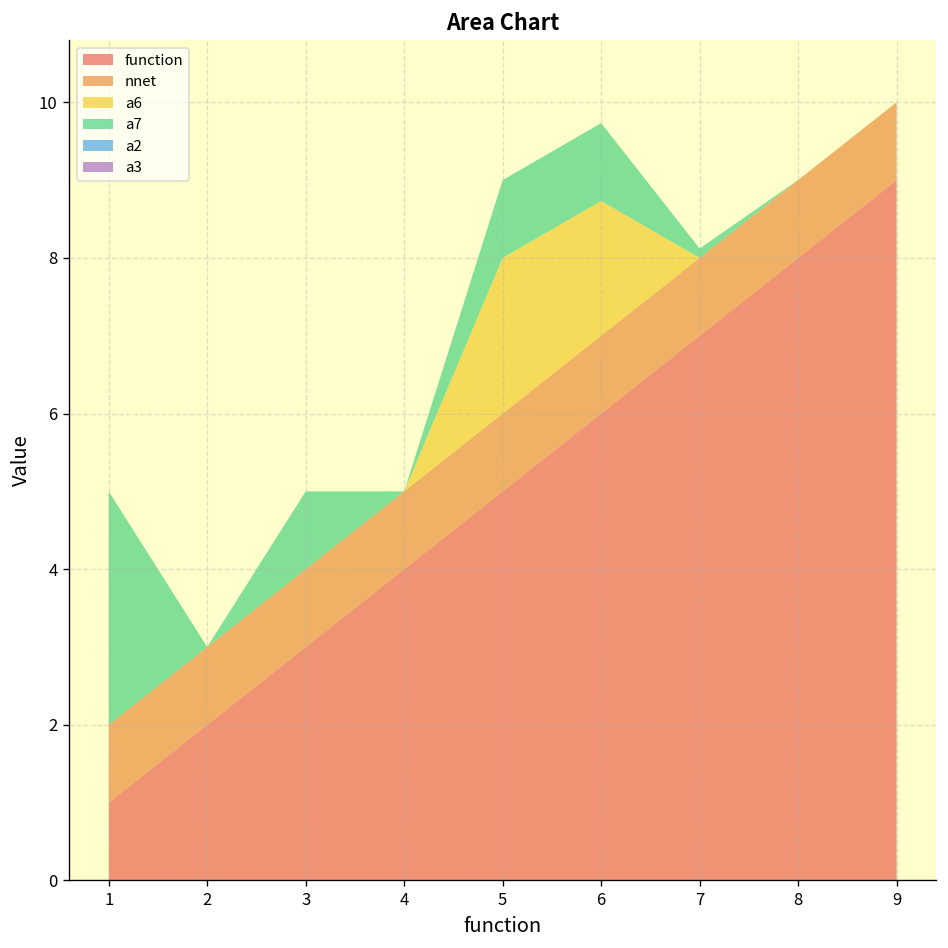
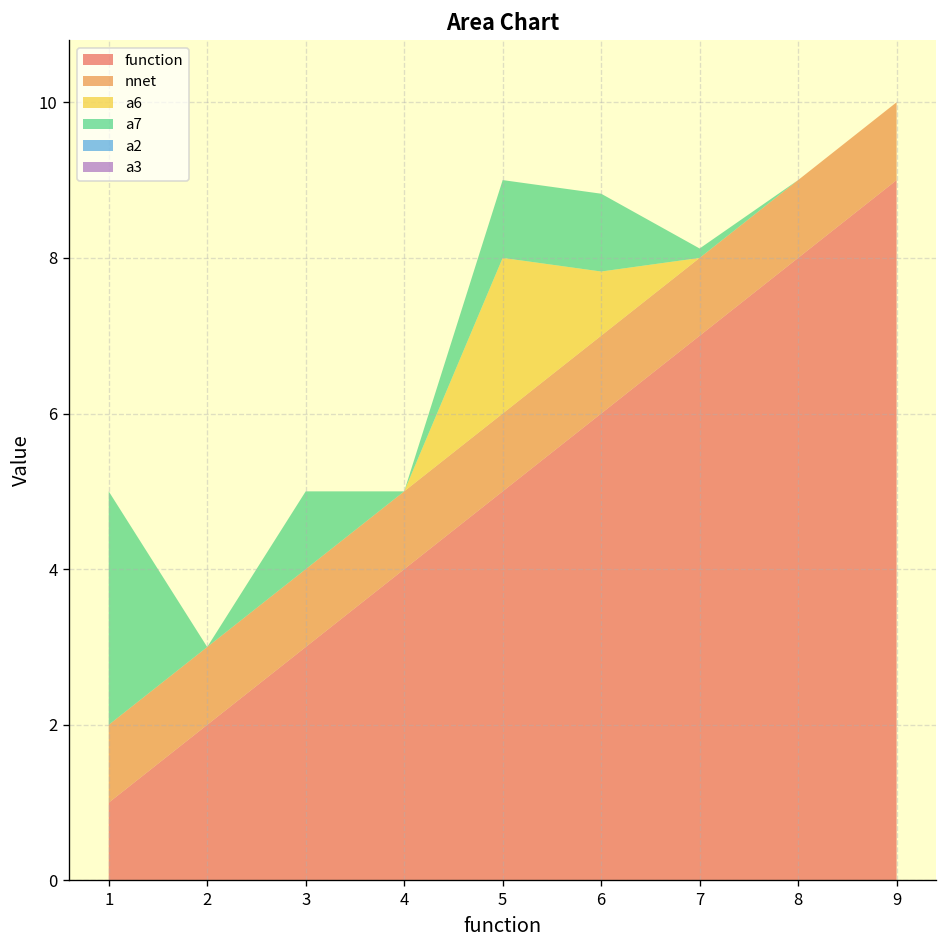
  {
    "a6": {
      "5": 2.0,
-     "6": 1.7
+     "6": 0.8
    }
  }
